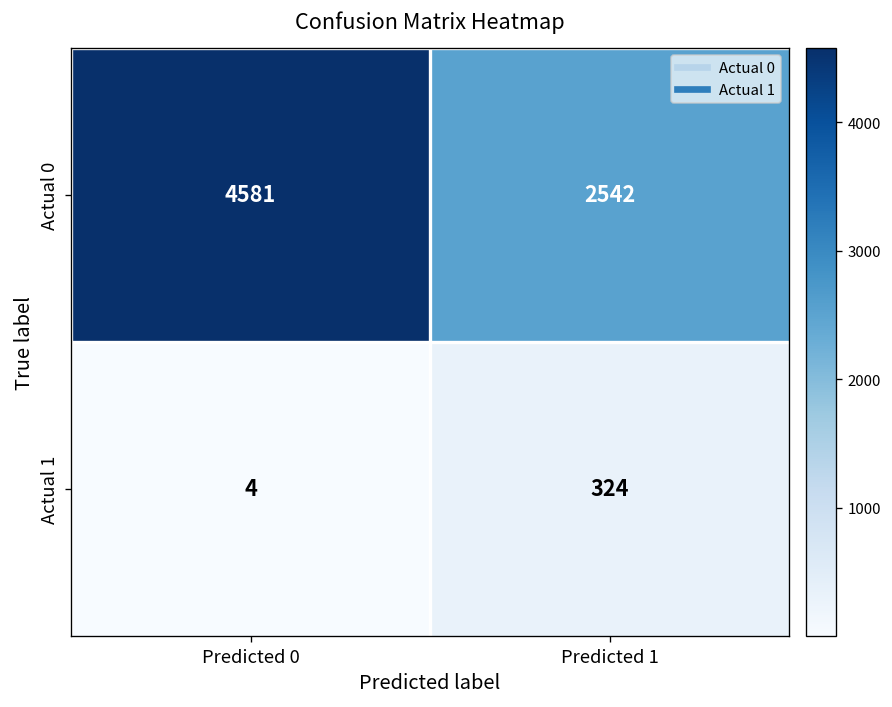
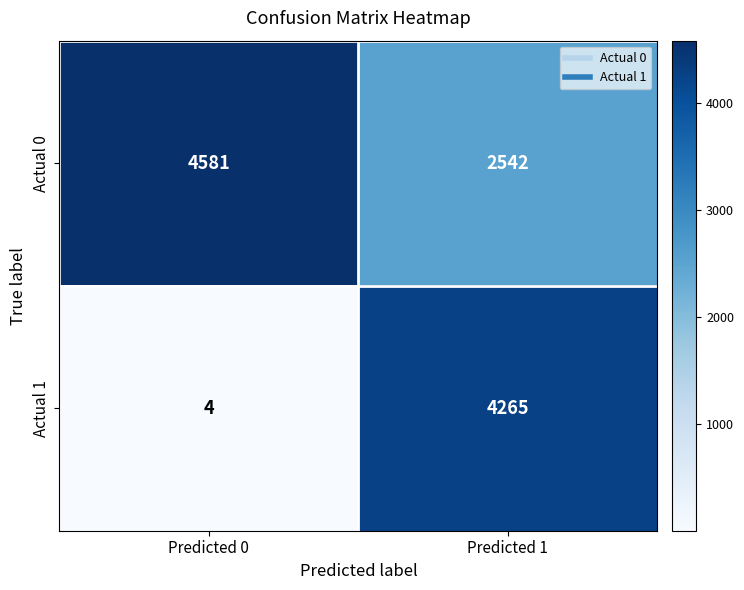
  {
    "Actual 0": {
      "Predicted 0": 4581,
      "Predicted 1": 2542
    },
    "Actual 1": {
      "Predicted 0": 4,
-     "Predicted 1": 324
+     "Predicted 1": 4265
    }
  }
